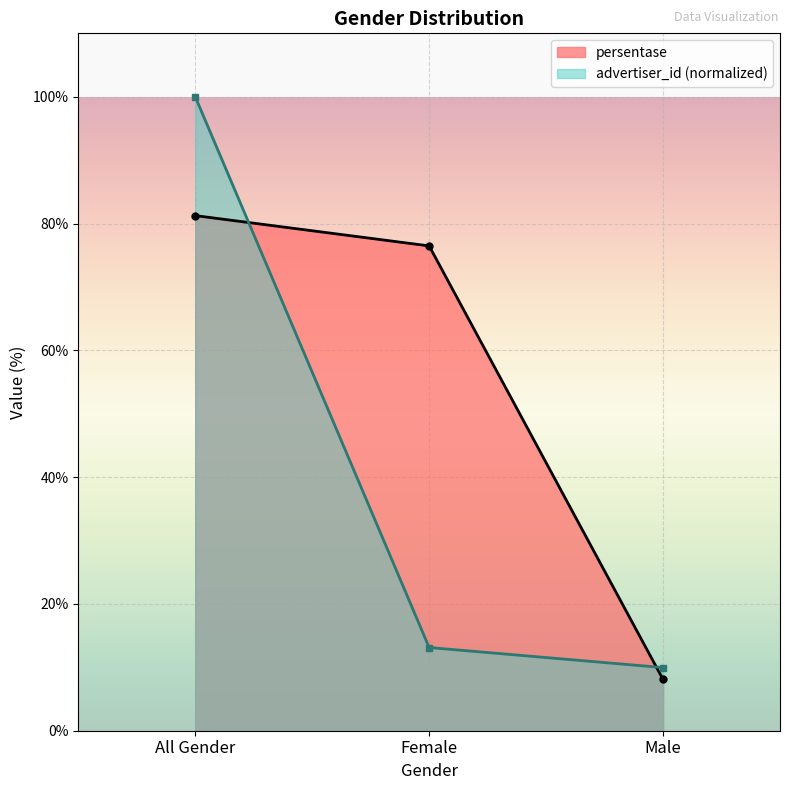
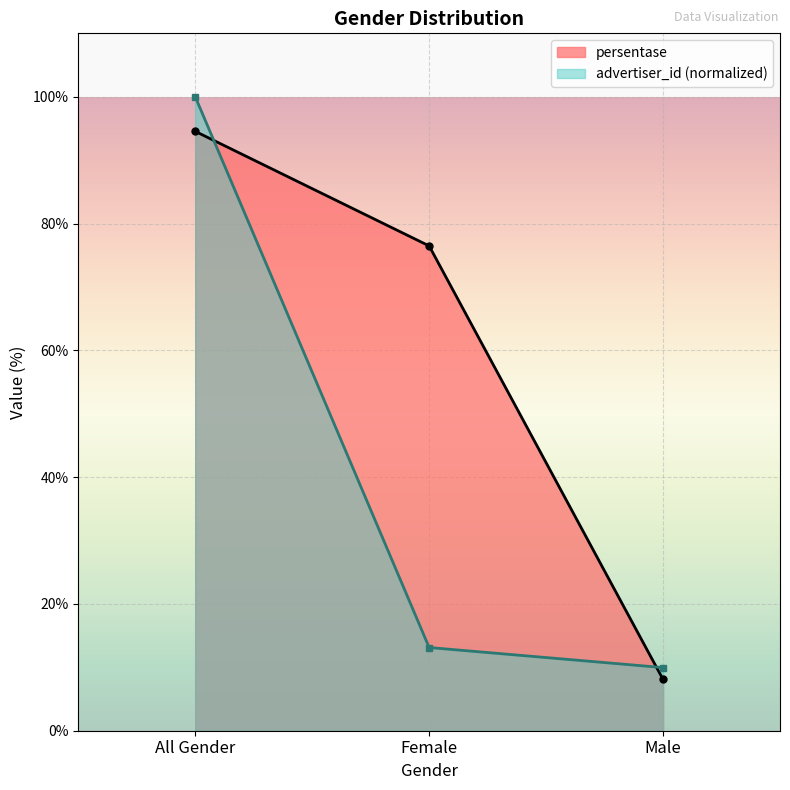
  {
    "persentase": {
-     "All Gender": "81%",
+     "All Gender": "95%",
      "Female": "76%",
      "Male": "8%"
    },
    "advertiser_id (normalized)": {
      "All Gender": "100%",
      "Female": "13%",
      "Male": "10%"
    }
  }
